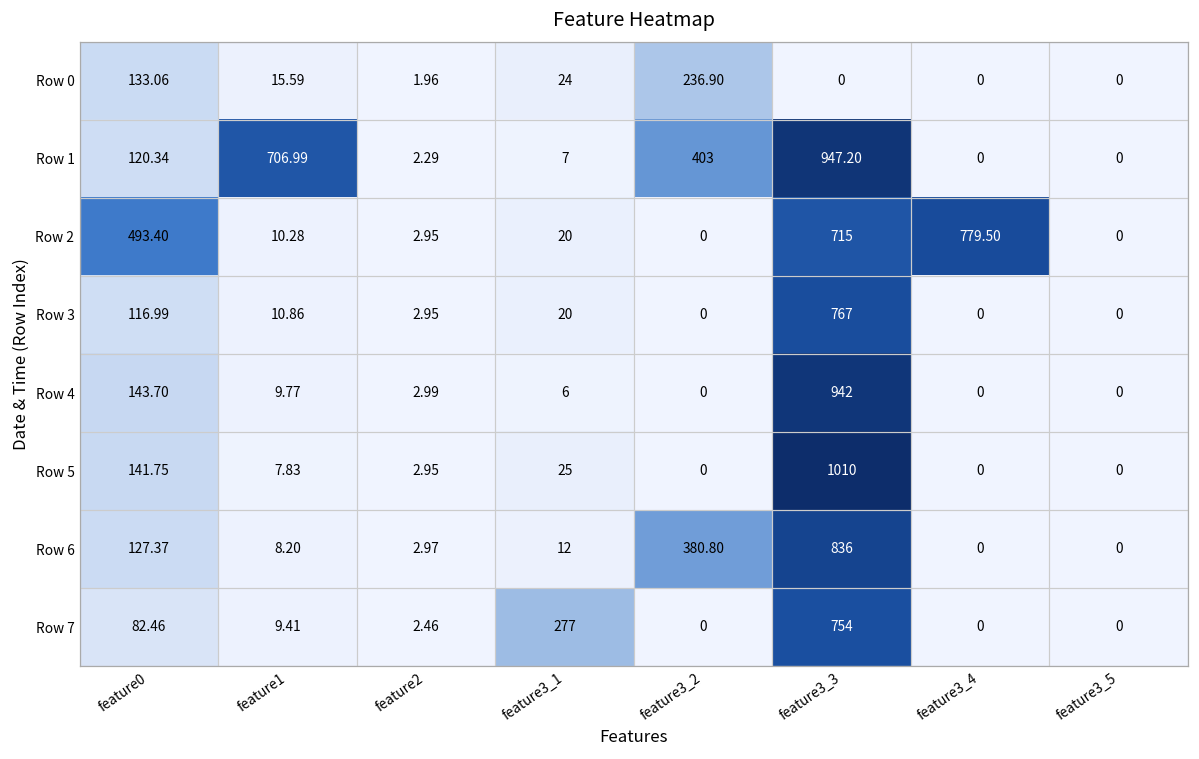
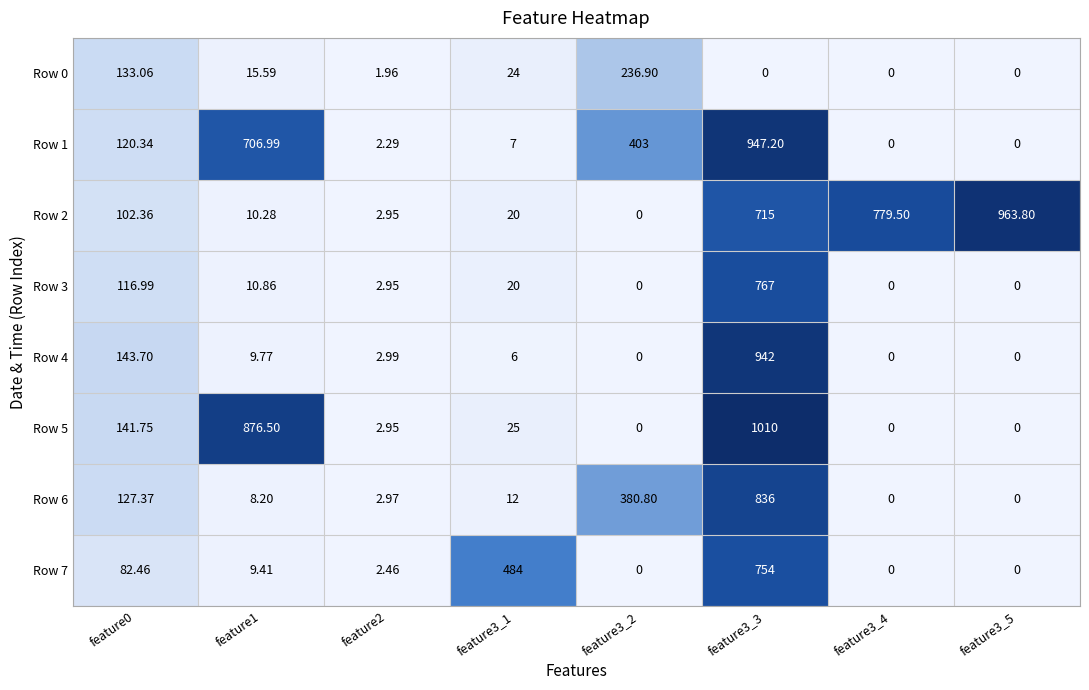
  {
    "Row 0": {
      "feature0": 133.06,
      "feature1": 15.59,
      "feature2": 1.96,
      "feature3_1": 24,
      "feature3_2": 236.90,
      "feature3_3": 0,
      "feature3_4": 0,
      "feature3_5": 0
    },
    "Row 1": {
      "feature0": 120.34,
      "feature1": 706.99,
      "feature2": 2.29,
      "feature3_1": 7,
      "feature3_2": 403,
      "feature3_3": 947.20,
      "feature3_4": 0,
      "feature3_5": 0
    },
    "Row 2": {
-     "feature0": 493.40,
+     "feature0": 102.36,
      "feature1": 10.28,
      "feature2": 2.95,
      "feature3_1": 20,
      "feature3_2": 0,
      "feature3_3": 715,
      "feature3_4": 779.50,
-     "feature3_5": 0
+     "feature3_5": 963.80
    },
    "Row 3": {
      "feature0": 116.99,
      "feature1": 10.86,
      "feature2": 2.95,
      "feature3_1": 20,
      "feature3_2": 0,
      "feature3_3": 767,
      "feature3_4": 0,
      "feature3_5": 0
    },
    "Row 4": {
      "feature0": 143.70,
      "feature1": 9.77,
      "feature2": 2.99,
      "feature3_1": 6,
      "feature3_2": 0,
      "feature3_3": 942,
      "feature3_4": 0,
      "feature3_5": 0
    },
    "Row 5": {
      "feature0": 141.75,
-     "feature1": 7.83,
+     "feature1": 876.50,
      "feature2": 2.95,
      "feature3_1": 25,
      "feature3_2": 0,
      "feature3_3": 1010,
      "feature3_4": 0,
      "feature3_5": 0
    },
    "Row 6": {
      "feature0": 127.37,
      "feature1": 8.20,
      "feature2": 2.97,
      "feature3_1": 12,
      "feature3_2": 380.80,
      "feature3_3": 836,
      "feature3_4": 0,
      "feature3_5": 0
    },
    "Row 7": {
      "feature0": 82.46,
      "feature1": 9.41,
      "feature2": 2.46,
-     "feature3_1": 277,
+     "feature3_1": 484,
      "feature3_2": 0,
      "feature3_3": 754,
      "feature3_4": 0,
      "feature3_5": 0
    }
  }
